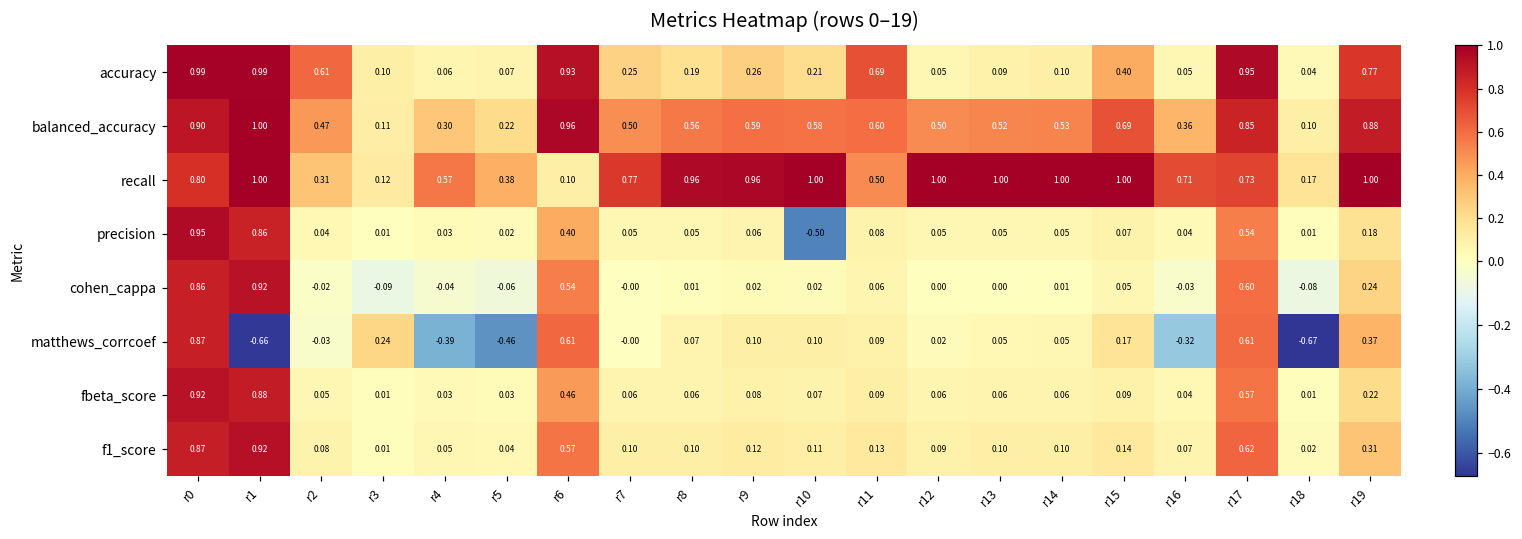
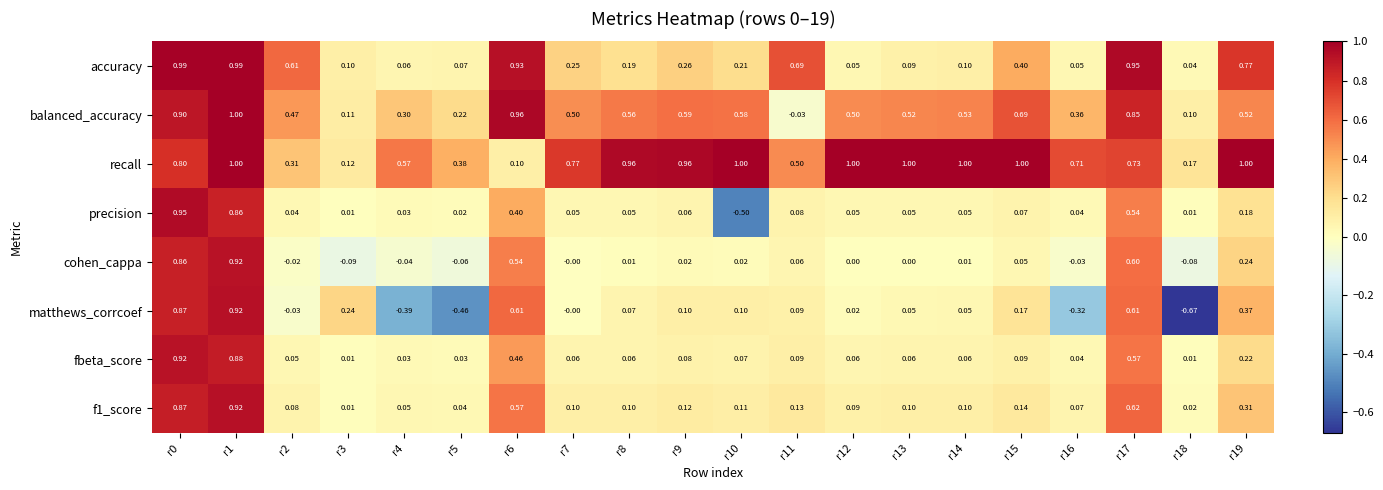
  {
    "accuracy": {
      "r0": 0.99,
      "r1": 0.99,
      "r2": 0.61,
      "r3": 0.10,
      "r4": 0.06,
      "r5": 0.07,
      "r6": 0.93,
      "r7": 0.25,
      "r8": 0.19,
      "r9": 0.26,
      "r10": 0.21,
      "r11": 0.69,
      "r12": 0.05,
      "r13": 0.09,
      "r14": 0.10,
      "r15": 0.40,
      "r16": 0.05,
      "r17": 0.95,
      "r18": 0.04,
      "r19": 0.77
    },
    "balanced_accuracy": {
      "r0": 0.90,
      "r1": 1.00,
      "r2": 0.47,
      "r3": 0.11,
      "r4": 0.30,
      "r5": 0.22,
      "r6": 0.96,
      "r7": 0.50,
      "r8": 0.56,
      "r9": 0.59,
      "r10": 0.58,
-     "r11": 0.60,
+     "r11": -0.03,
      "r12": 0.50,
      "r13": 0.52,
      "r14": 0.53,
      "r15": 0.69,
      "r16": 0.36,
      "r17": 0.85,
      "r18": 0.10,
-     "r19": 0.88
+     "r19": 0.52
    },
    "recall": {
      "r0": 0.80,
      "r1": 1.00,
      "r2": 0.31,
      "r3": 0.12,
      "r4": 0.57,
      "r5": 0.38,
      "r6": 0.10,
      "r7": 0.77,
      "r8": 0.96,
      "r9": 0.96,
      "r10": 1.00,
      "r11": 0.50,
      "r12": 1.00,
      "r13": 1.00,
      "r14": 1.00,
      "r15": 1.00,
      "r16": 0.71,
      "r17": 0.73,
      "r18": 0.17,
      "r19": 1.00
    },
    "precision": {
      "r0": 0.95,
      "r1": 0.86,
      "r2": 0.04,
      "r3": 0.01,
      "r4": 0.03,
      "r5": 0.02,
      "r6": 0.40,
      "r7": 0.05,
      "r8": 0.05,
      "r9": 0.06,
      "r10": -0.50,
      "r11": 0.08,
      "r12": 0.05,
      "r13": 0.05,
      "r14": 0.05,
      "r15": 0.07,
      "r16": 0.04,
      "r17": 0.54,
      "r18": 0.01,
      "r19": 0.18
    },
    "cohen_cappa": {
      "r0": 0.86,
      "r1": 0.92,
      "r2": -0.02,
      "r3": -0.09,
      "r4": -0.04,
      "r5": -0.06,
      "r6": 0.54,
      "r7": -0.00,
      "r8": 0.01,
      "r9": 0.02,
      "r10": 0.02,
      "r11": 0.06,
      "r12": 0.00,
      "r13": 0.00,
      "r14": 0.01,
      "r15": 0.05,
      "r16": -0.03,
      "r17": 0.60,
      "r18": -0.08,
      "r19": 0.24
    },
    "matthews_corrcoef": {
      "r0": 0.87,
-     "r1": -0.66,
+     "r1": 0.92,
      "r2": -0.03,
      "r3": 0.24,
      "r4": -0.39,
      "r5": -0.46,
      "r6": 0.61,
      "r7": -0.00,
      "r8": 0.07,
      "r9": 0.10,
      "r10": 0.10,
      "r11": 0.09,
      "r12": 0.02,
      "r13": 0.05,
      "r14": 0.05,
      "r15": 0.17,
      "r16": -0.32,
      "r17": 0.61,
      "r18": -0.67,
      "r19": 0.37
    },
    "fbeta_score": {
      "r0": 0.92,
      "r1": 0.88,
      "r2": 0.05,
      "r3": 0.01,
      "r4": 0.03,
      "r5": 0.03,
      "r6": 0.46,
      "r7": 0.06,
      "r8": 0.06,
      "r9": 0.08,
      "r10": 0.07,
      "r11": 0.09,
      "r12": 0.06,
      "r13": 0.06,
      "r14": 0.06,
      "r15": 0.09,
      "r16": 0.04,
      "r17": 0.57,
      "r18": 0.01,
      "r19": 0.22
    },
    "f1_score": {
      "r0": 0.87,
      "r1": 0.92,
      "r2": 0.08,
      "r3": 0.01,
      "r4": 0.05,
      "r5": 0.04,
      "r6": 0.57,
      "r7": 0.10,
      "r8": 0.10,
      "r9": 0.12,
      "r10": 0.11,
      "r11": 0.13,
      "r12": 0.09,
      "r13": 0.10,
      "r14": 0.10,
      "r15": 0.14,
      "r16": 0.07,
      "r17": 0.62,
      "r18": 0.02,
      "r19": 0.31
    }
  }
